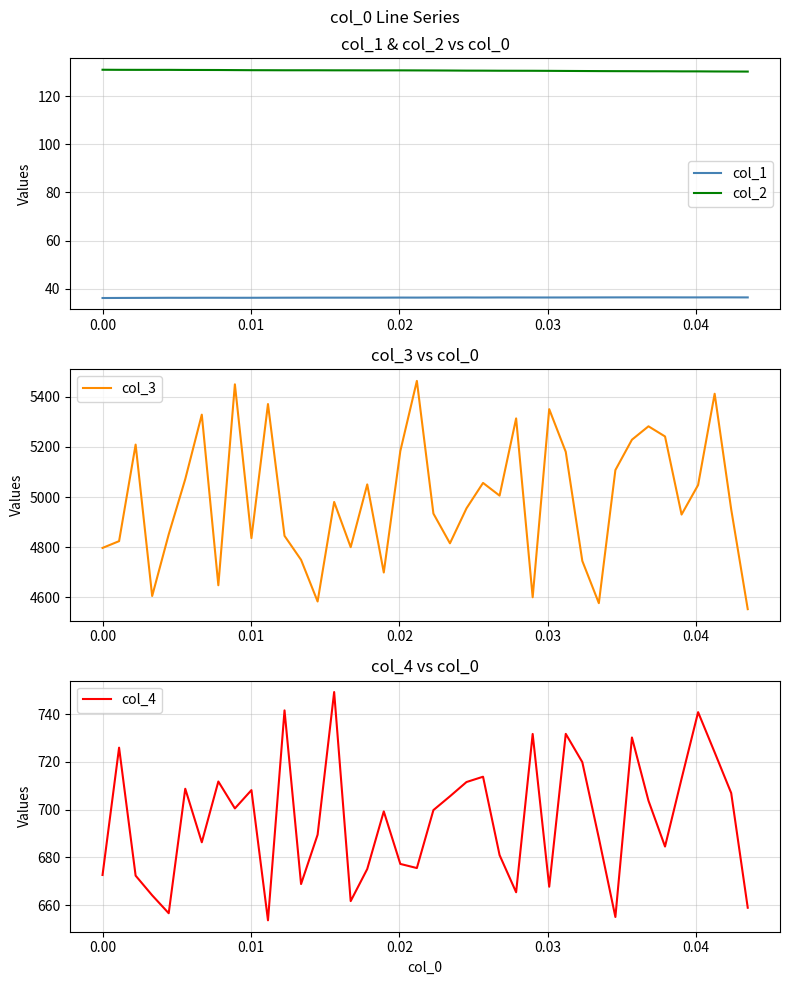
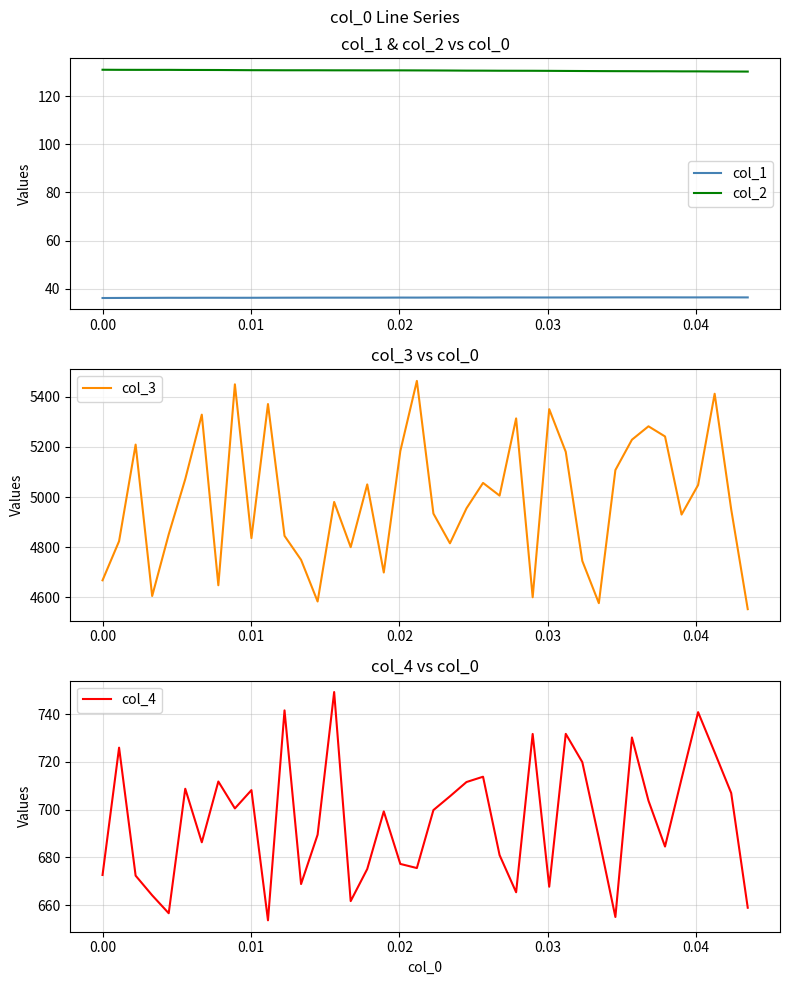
  {
    "col_1 & col_2 vs col_0": {
      "col_1": {
        "0.00": 36
      },
      "col_2": {
        "0.00": 131
      }
    },
    "col_3 vs col_0": {
-     "0.00": 4800
+     "0.00": 4670
    },
    "col_4 vs col_0": {
      "0.00": 673
    }
  }
